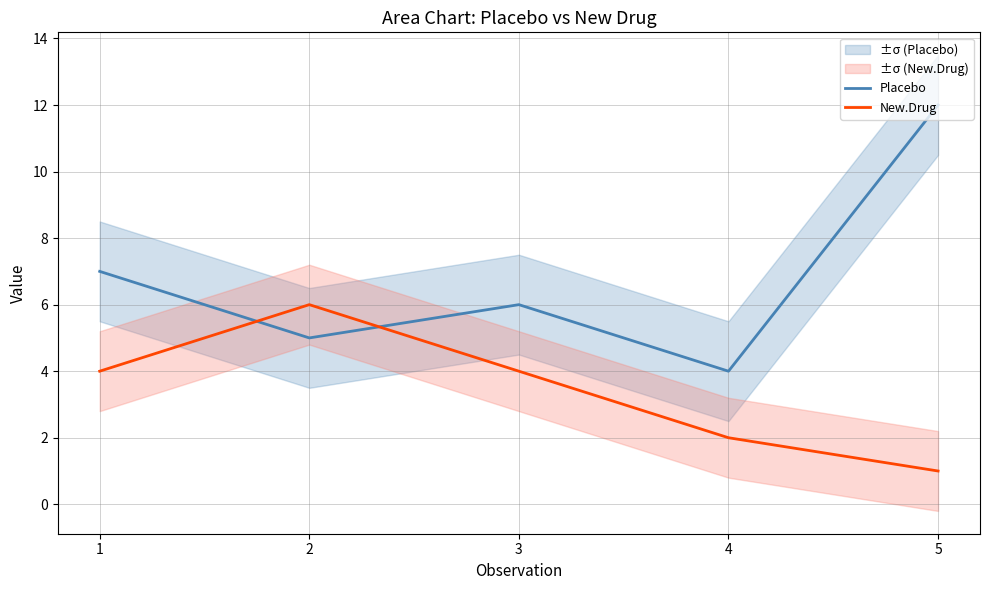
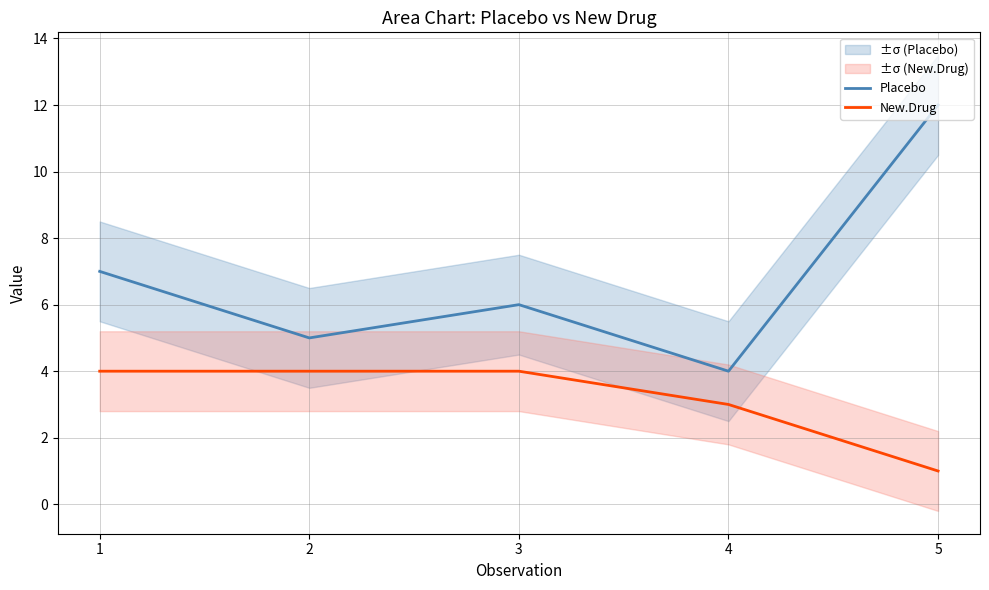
  {
    "New.Drug": {
      "1": 4,
-     "2": 6,
+     "2": 4,
      "3": 4,
-     "4": 2,
+     "4": 3,
      "5": 1
    }
  }
